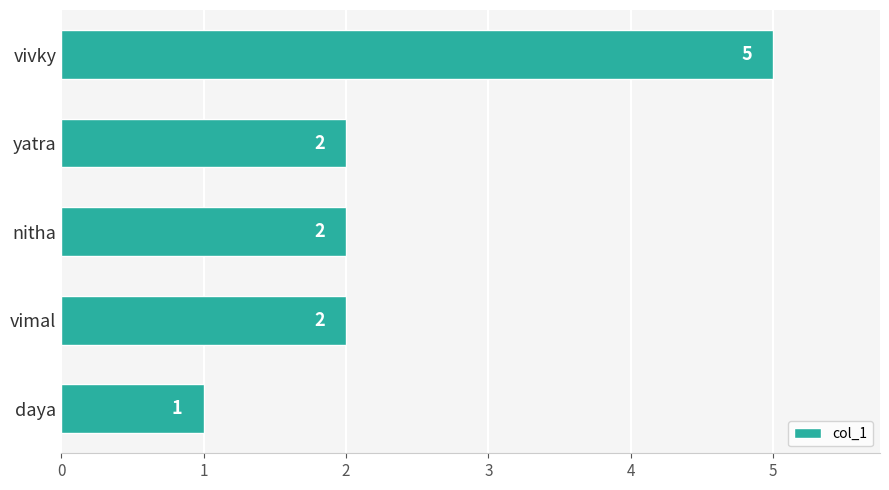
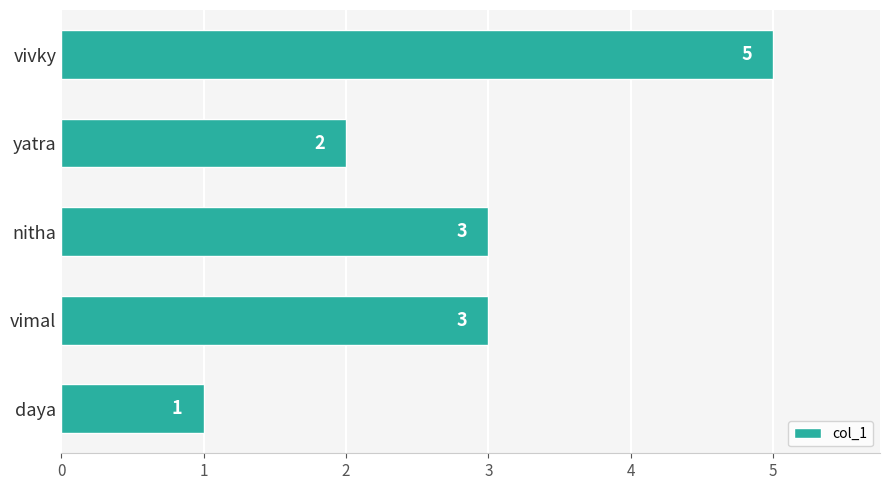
  {
    "vivky": 5,
    "yatra": 2,
-   "nitha": 2,
-   "vimal": 2,
+   "nitha": 3,
+   "vimal": 3,
    "daya": 1
  }
